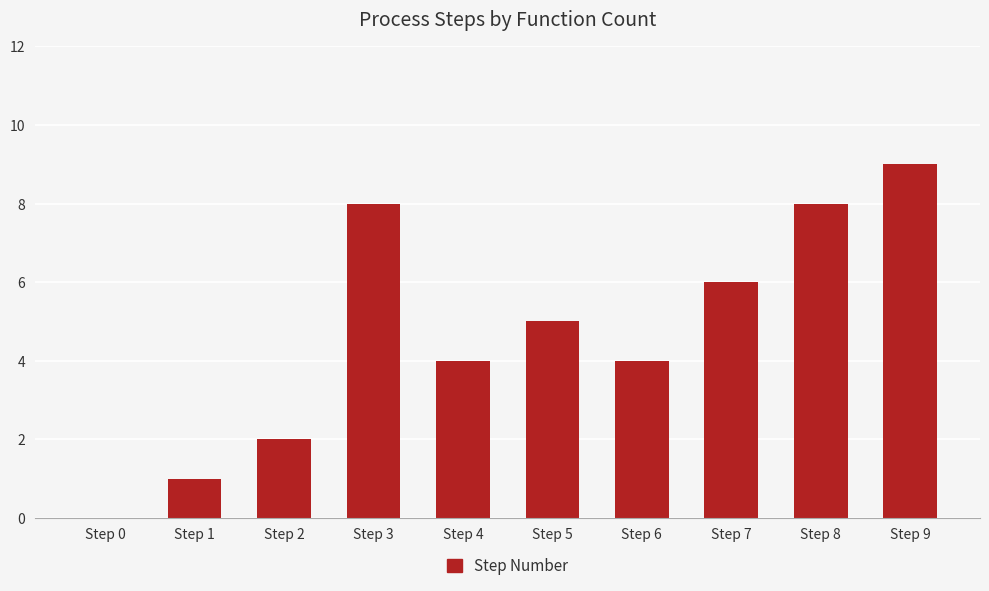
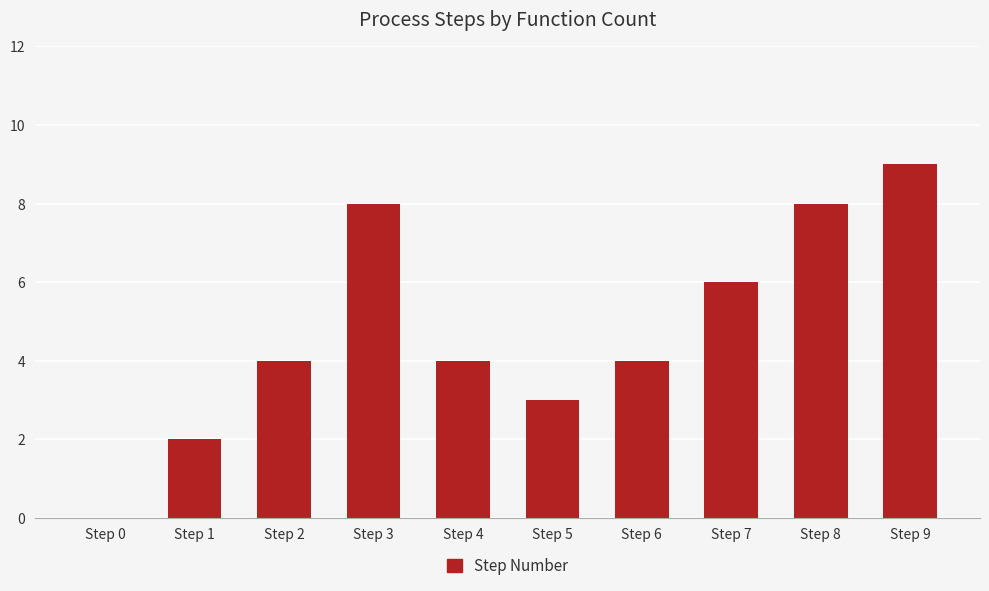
  {
    "Step 0": 0,
-   "Step 1": 1,
-   "Step 2": 2,
+   "Step 1": 2,
+   "Step 2": 4,
    "Step 3": 8,
    "Step 4": 4,
-   "Step 5": 5,
+   "Step 5": 3,
    "Step 6": 4,
    "Step 7": 6,
    "Step 8": 8,
    "Step 9": 9
  }
